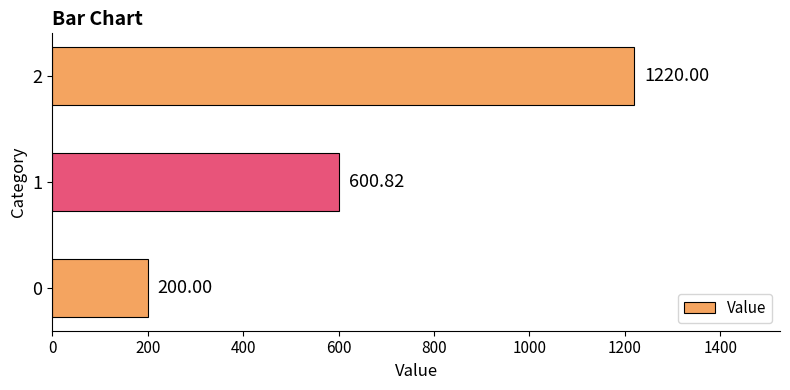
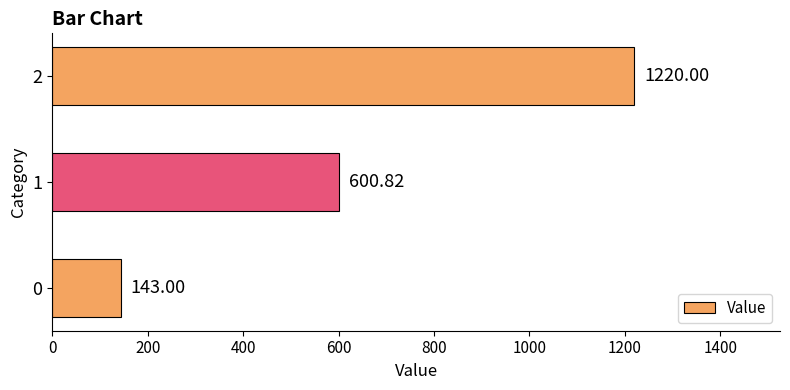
  {
    "2": 1220.00,
    "1": 600.82,
-   "0": 200.00
+   "0": 143.00
  }
